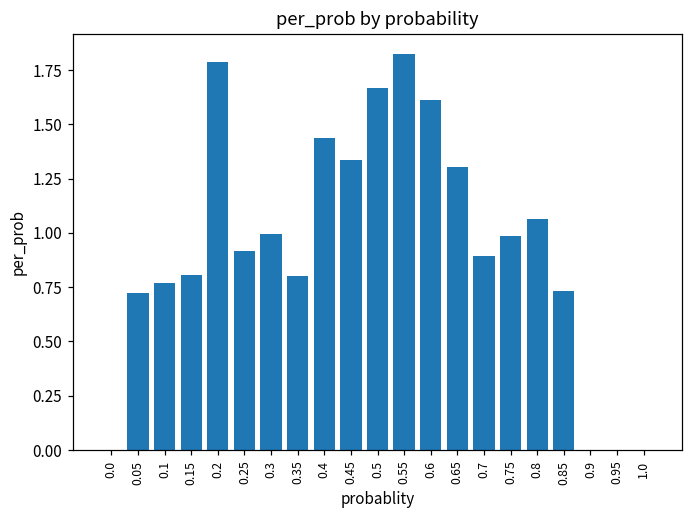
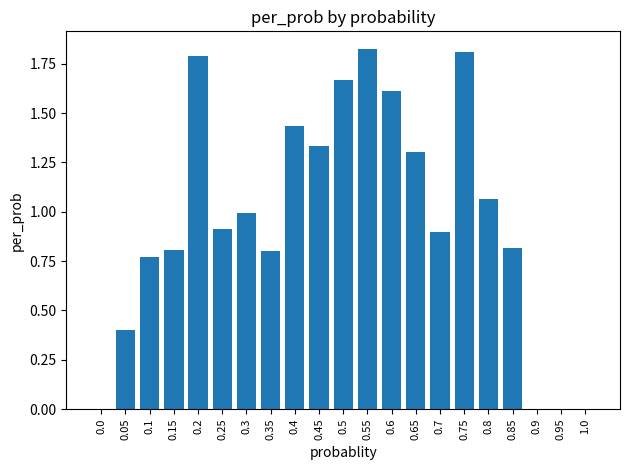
  {
    "0.0": 0.00,
-   "0.05": 0.72,
+   "0.05": 0.40,
    "0.1": 0.77,
    "0.15": 0.81,
    "0.2": 1.79,
    "0.25": 0.91,
    "0.3": 1.00,
    "0.35": 0.80,
    "0.4": 1.44,
    "0.45": 1.34,
    "0.5": 1.67,
    "0.55": 1.82,
    "0.6": 1.61,
    "0.65": 1.30,
    "0.7": 0.90,
-   "0.75": 0.99,
+   "0.75": 1.81,
    "0.8": 1.06,
-   "0.85": 0.73,
+   "0.85": 0.82,
    "0.9": 0.00,
    "0.95": 0.00,
    "1.0": 0.00
  }
